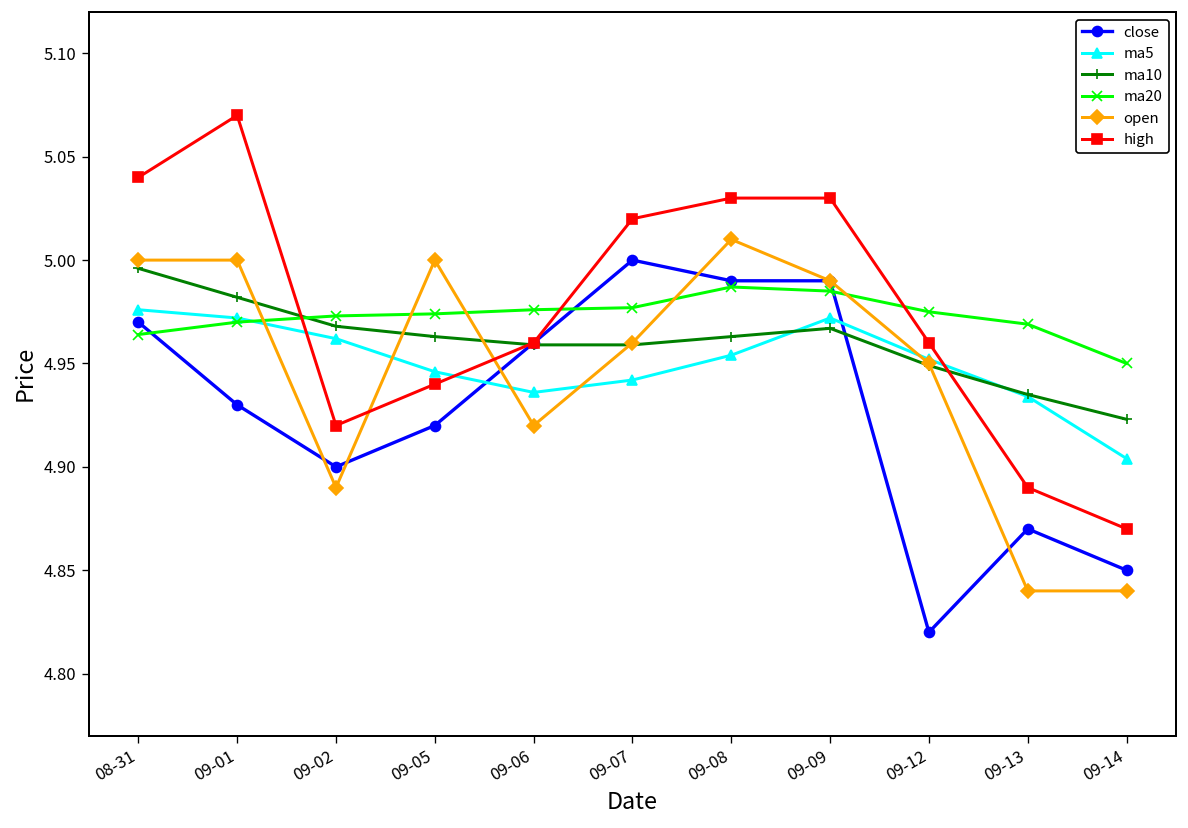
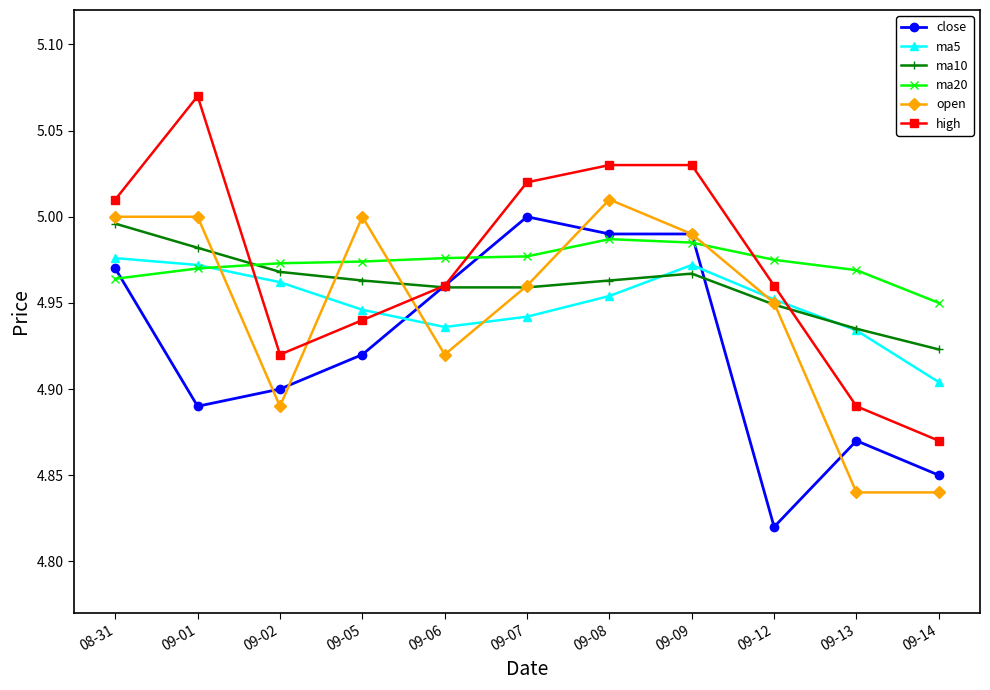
  {
    "close": {
      "08-31": 4.97,
-     "09-01": 4.93,
+     "09-01": 4.89,
      "09-02": 4.90,
      "09-05": 4.92,
      "09-07": 5.00,
      "09-08": 4.99,
      "09-12": 4.82,
      "09-13": 4.87,
      "09-14": 4.85
    },
    "ma5": {
      "08-31": 4.976,
      "09-01": 4.972,
      "09-02": 4.962,
      "09-05": 4.946,
      "09-06": 4.936,
      "09-07": 4.942,
      "09-08": 4.954,
      "09-09": 4.972,
      "09-12": 4.952,
      "09-14": 4.904
    },
    "ma10": {
      "08-31": 4.996,
      "09-01": 4.982,
      "09-02": 4.968,
      "09-05": 4.963,
      "09-08": 4.963,
      "09-09": 4.967,
      "09-14": 4.923
    },
    "ma20": {
      "08-31": 4.964,
      "09-01": 4.97,
      "09-02": 4.973,
      "09-05": 4.974,
      "09-06": 4.976,
      "09-07": 4.977,
      "09-08": 4.987,
      "09-09": 4.985,
      "09-12": 4.975,
      "09-13": 4.97,
      "09-14": 4.95
    },
    "open": {
      "08-31": 5.00,
      "09-01": 5.00,
      "09-02": 4.89,
      "09-05": 5.00,
      "09-06": 4.92,
      "09-08": 5.01,
      "09-13": 4.84,
      "09-14": 4.84
    },
    "high": {
-     "08-31": 5.04,
+     "08-31": 5.01,
      "09-01": 5.07,
      "09-02": 4.92,
      "09-05": 4.94,
      "09-07": 5.02,
      "09-08": 5.03,
      "09-09": 5.03,
      "09-12": 4.96,
      "09-13": 4.89,
      "09-14": 4.87
    }
  }
